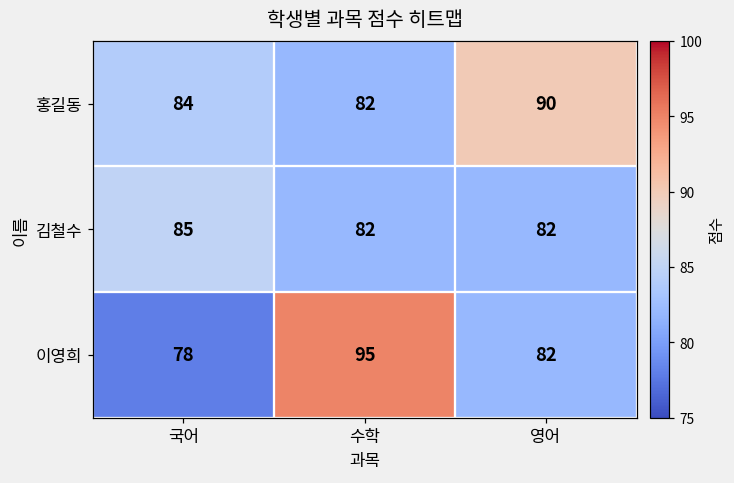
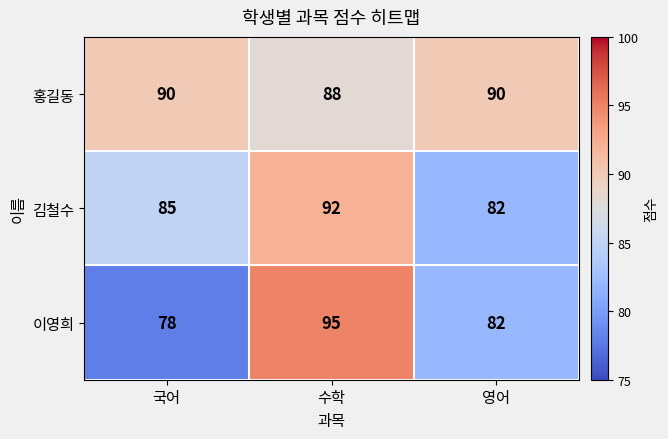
  {
    "홍길동": {
-     "국어": 84,
-     "수학": 82,
+     "국어": 90,
+     "수학": 88,
      "영어": 90
    },
    "김철수": {
      "국어": 85,
-     "수학": 82,
+     "수학": 92,
      "영어": 82
    },
    "이영희": {
      "국어": 78,
      "수학": 95,
      "영어": 82
    }
  }
